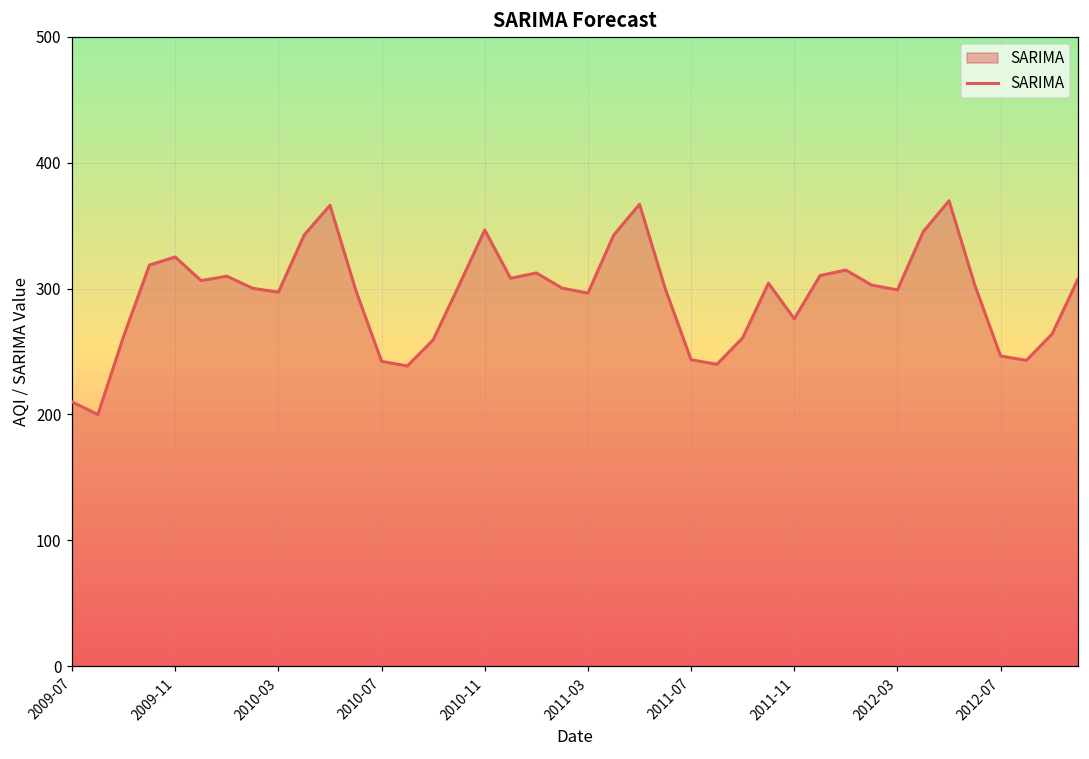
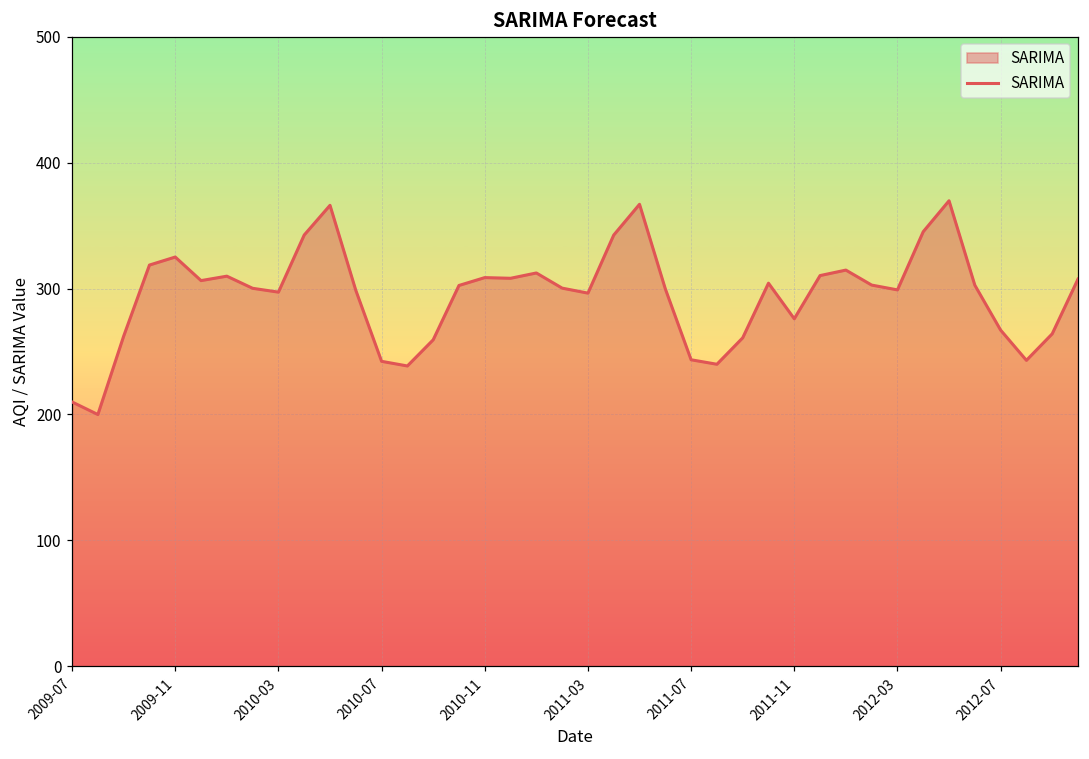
  {
    "2009-07": 210,
    "2009-11": 325,
    "2010-03": 297,
    "2010-07": 242,
-   "2010-11": 346,
+   "2010-11": 309,
    "2011-03": 296,
    "2011-07": 243,
    "2011-11": 276,
    "2012-03": 299,
-   "2012-07": 246
+   "2012-07": 267
  }
